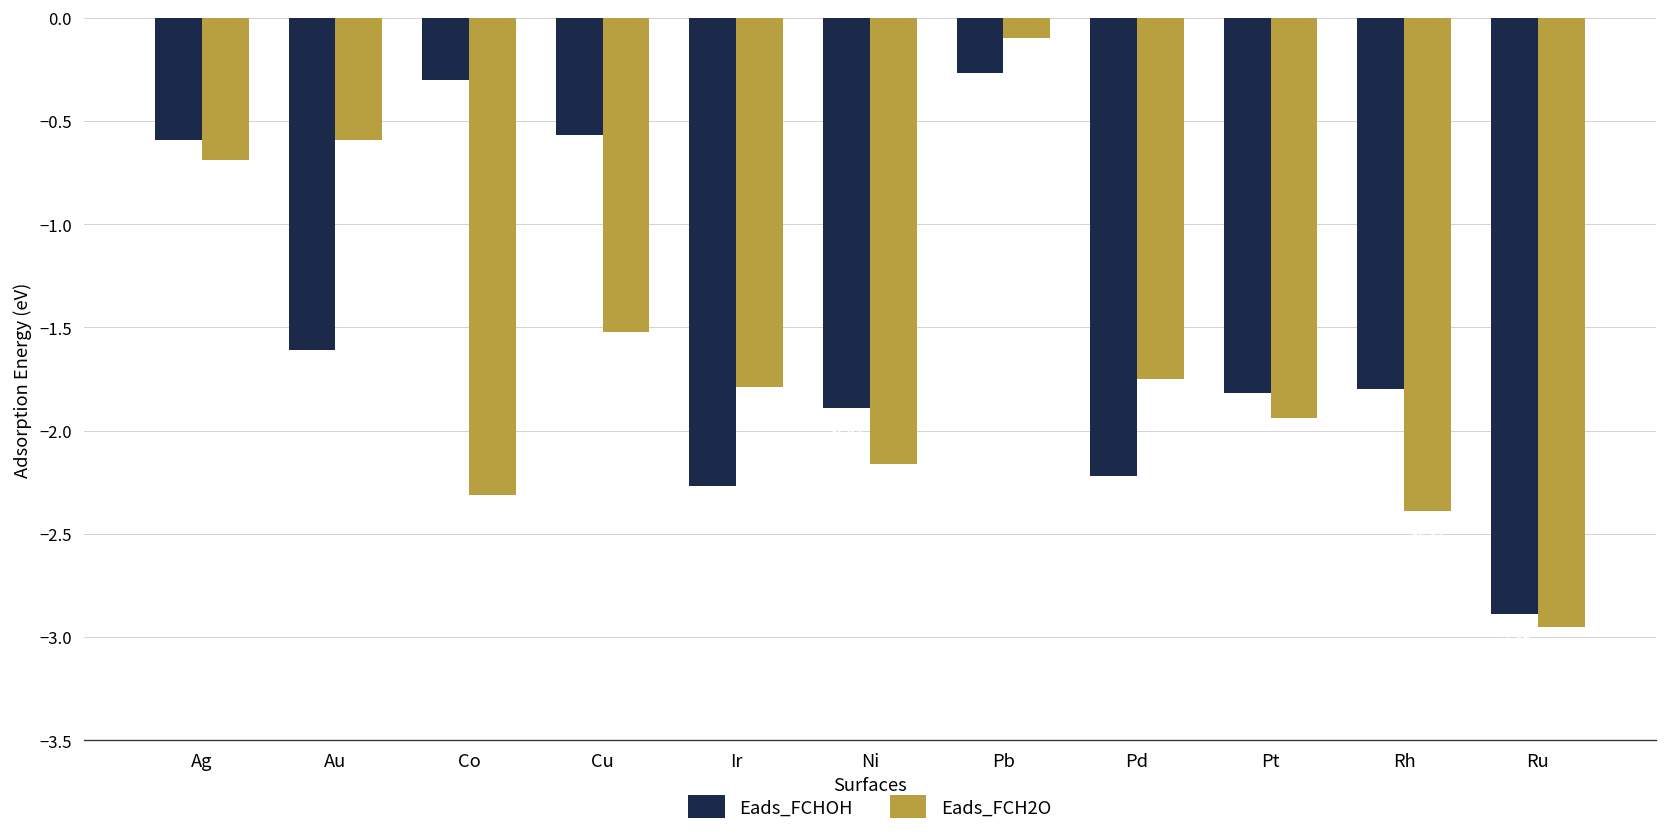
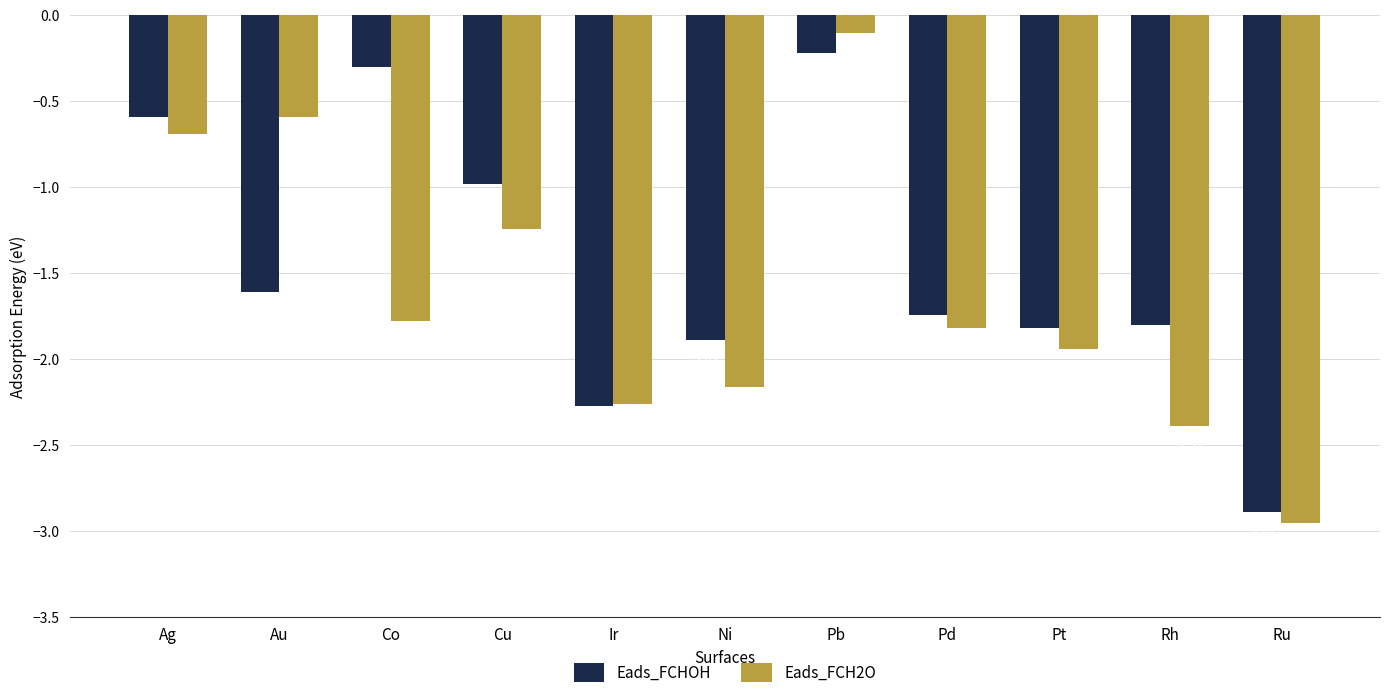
  {
    "Eads_FCHOH": {
      "Ag": -0.59,
      "Au": -1.61,
      "Co": -0.30,
-     "Cu": -0.57,
+     "Cu": -0.98,
      "Ir": -2.27,
      "Ni": -1.89,
-     "Pb": -0.27,
-     "Pd": -2.22,
+     "Pb": -0.22,
+     "Pd": -1.74,
      "Pt": -1.82,
      "Rh": -1.80,
      "Ru": -2.89
    },
    "Eads_FCH2O": {
      "Ag": -0.69,
      "Au": -0.59,
-     "Co": -2.31,
-     "Cu": -1.52,
-     "Ir": -1.79,
+     "Co": -1.78,
+     "Cu": -1.24,
+     "Ir": -2.26,
      "Ni": -2.16,
      "Pb": -0.10,
-     "Pd": -1.75,
+     "Pd": -1.82,
      "Pt": -1.94,
      "Rh": -2.39,
      "Ru": -2.95
    }
  }
